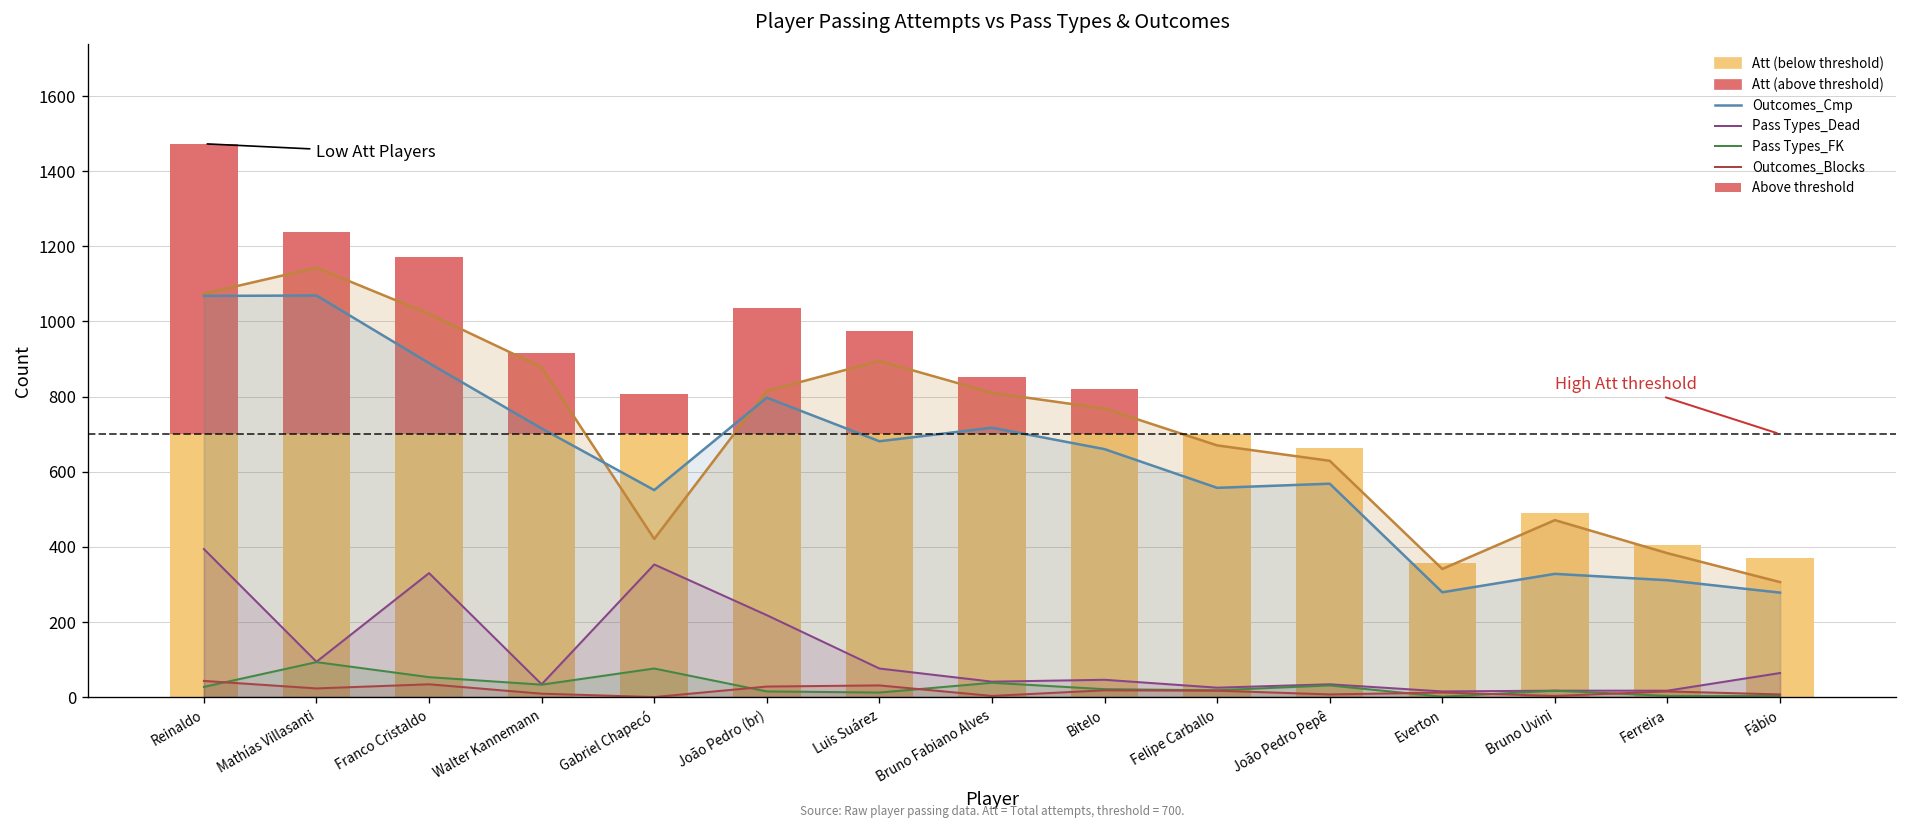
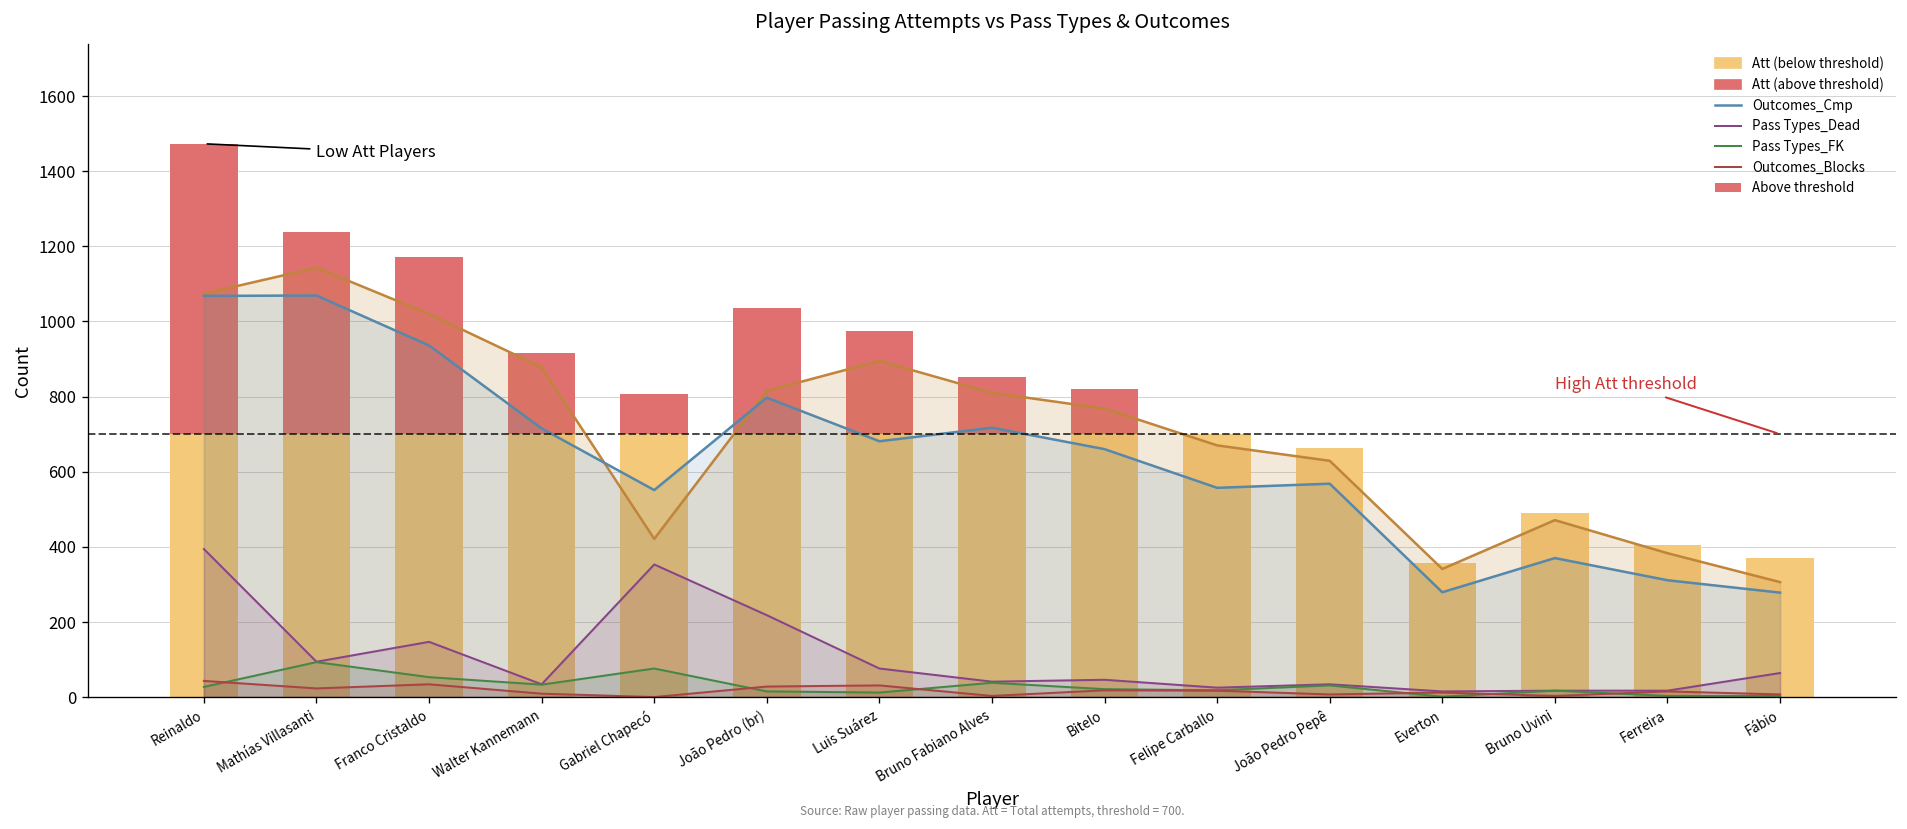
  {
    "Outcomes_Cmp": {
      "Mathías Villasanti": 1070,
-     "Franco Cristaldo": 890,
+     "Franco Cristaldo": 940,
      "Walter Kannemann": 720,
      "Gabriel Chapecó": 550,
      "João Pedro (br)": 800,
      "Luis Suárez": 680,
      "Bruno Fabiano Alves": 720,
      "Bitelo": 660,
      "Felipe Carballo": 560,
      "João Pedro Pepê": 570,
      "Everton": 280,
-     "Bruno Uvini": 330,
+     "Bruno Uvini": 370,
      "Ferreira": 310,
      "Fábio": 280
    },
    "Pass Types_Dead": {
      "Reinaldo": 390,
-     "Franco Cristaldo": 330,
+     "Franco Cristaldo": 150,
      "Gabriel Chapecó": 350,
      "João Pedro (br)": 220,
      "Luis Suárez": 80,
      "Bitelo": 50,
      "Fábio": 60
    },
    "Pass Types_FK": {
      "Reinaldo": 30,
      "Franco Cristaldo": 50,
      "Gabriel Chapecó": 80,
      "João Pedro (br)": 20,
      "Luis Suárez": 10,
      "Everton": 0,
      "Ferreira": 0
    },
    "Outcomes_Blocks": {
      "Reinaldo": 40,
      "Mathías Villasanti": 20,
      "Franco Cristaldo": 30,
      "Walter Kannemann": 10,
      "Gabriel Chapecó": 0,
      "João Pedro (br)": 30,
      "Luis Suárez": 30,
      "Bruno Fabiano Alves": 0,
      "João Pedro Pepê": 10,
      "Bruno Uvini": 0
    }
  }
